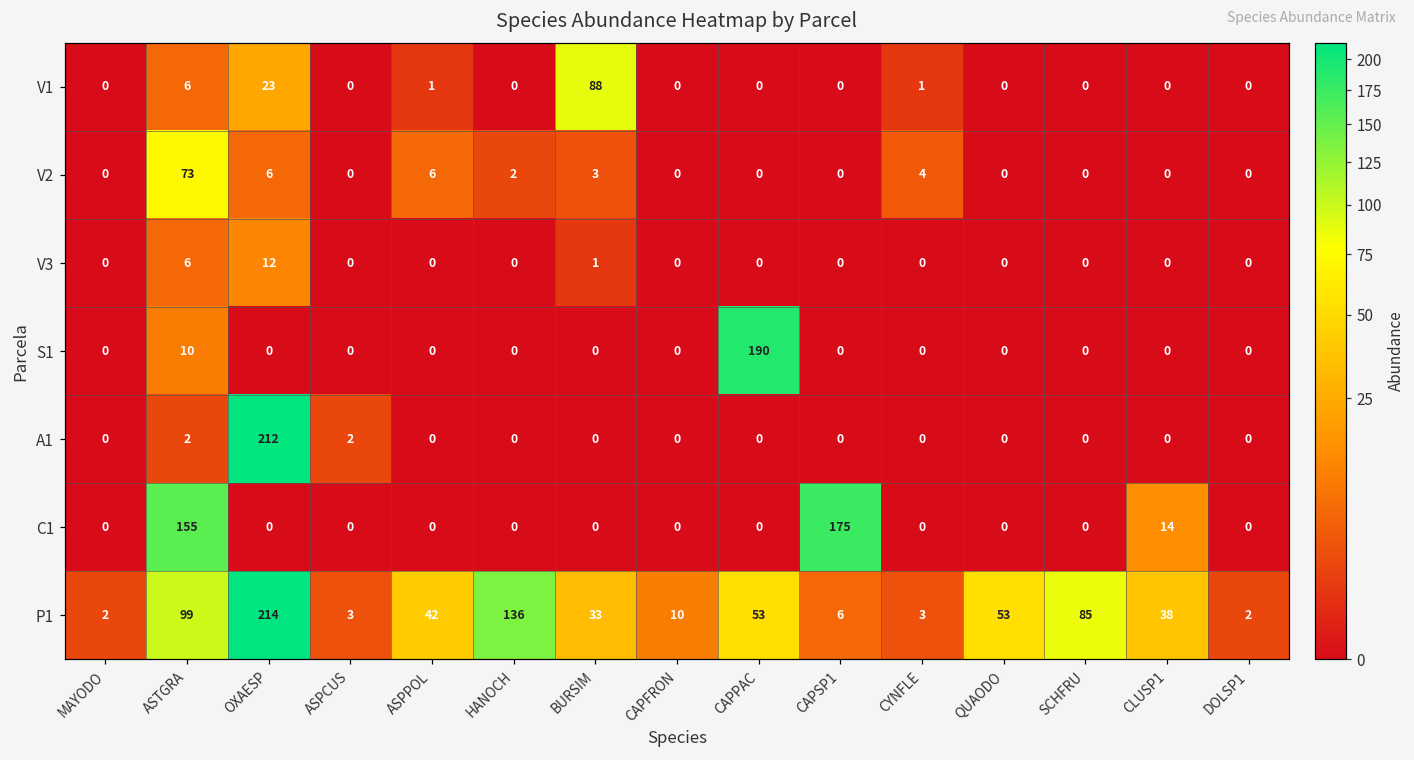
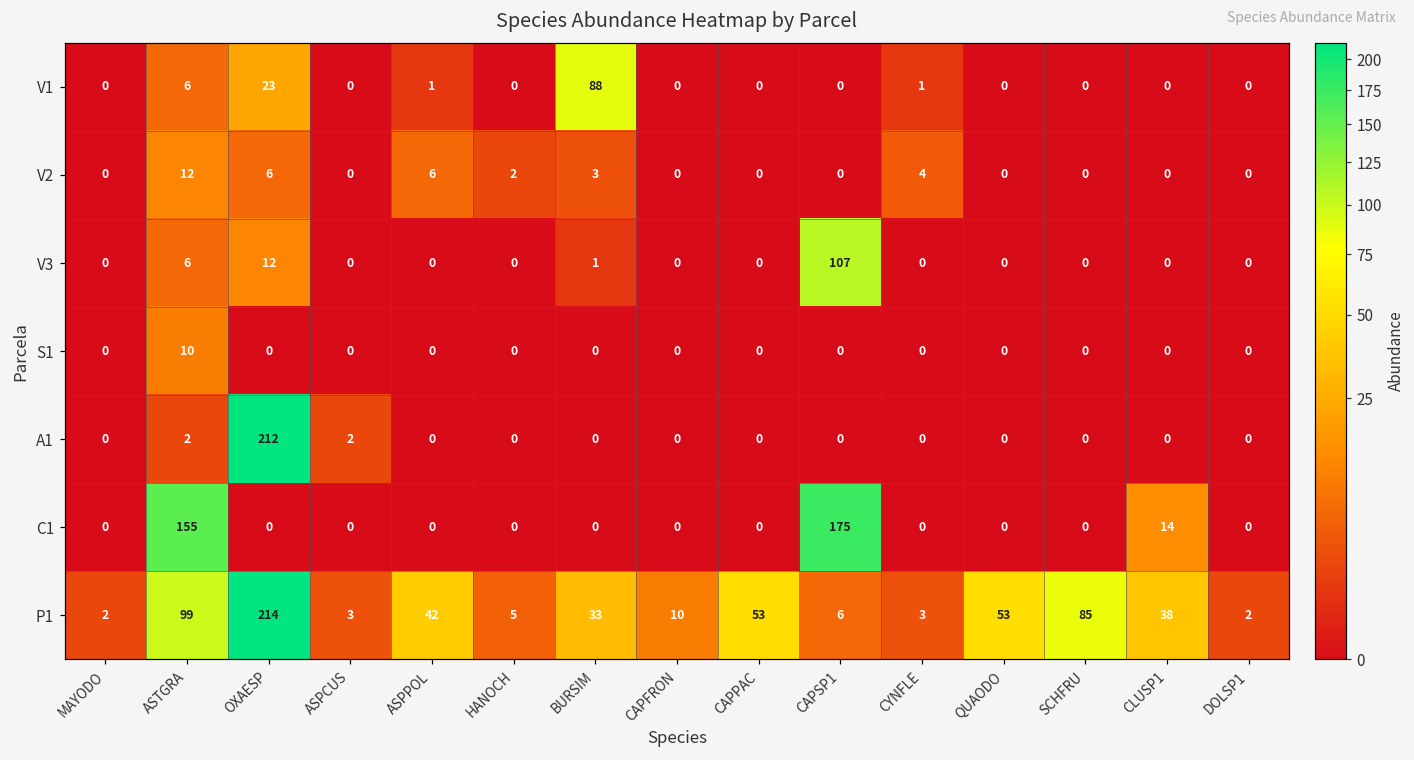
  {
    "V1": {
      "MAYODO": 0,
      "ASTGRA": 6,
      "OXAESP": 23,
      "ASPCUS": 0,
      "ASPPOL": 1,
      "HANOCH": 0,
      "BURSIM": 88,
      "CAPFRON": 0,
      "CAPPAC": 0,
      "CAPSP1": 0,
      "CYNFLE": 1,
      "QUAODO": 0,
      "SCHFRU": 0,
      "CLUSP1": 0,
      "DOLSP1": 0
    },
    "V2": {
      "MAYODO": 0,
-     "ASTGRA": 73,
+     "ASTGRA": 12,
      "OXAESP": 6,
      "ASPCUS": 0,
      "ASPPOL": 6,
      "HANOCH": 2,
      "BURSIM": 3,
      "CAPFRON": 0,
      "CAPPAC": 0,
      "CAPSP1": 0,
      "CYNFLE": 4,
      "QUAODO": 0,
      "SCHFRU": 0,
      "CLUSP1": 0,
      "DOLSP1": 0
    },
    "V3": {
      "MAYODO": 0,
      "ASTGRA": 6,
      "OXAESP": 12,
      "ASPCUS": 0,
      "ASPPOL": 0,
      "HANOCH": 0,
      "BURSIM": 1,
      "CAPFRON": 0,
      "CAPPAC": 0,
-     "CAPSP1": 0,
+     "CAPSP1": 107,
      "CYNFLE": 0,
      "QUAODO": 0,
      "SCHFRU": 0,
      "CLUSP1": 0,
      "DOLSP1": 0
    },
    "S1": {
      "MAYODO": 0,
      "ASTGRA": 10,
      "OXAESP": 0,
      "ASPCUS": 0,
      "ASPPOL": 0,
      "HANOCH": 0,
      "BURSIM": 0,
      "CAPFRON": 0,
-     "CAPPAC": 190,
+     "CAPPAC": 0,
      "CAPSP1": 0,
      "CYNFLE": 0,
      "QUAODO": 0,
      "SCHFRU": 0,
      "CLUSP1": 0,
      "DOLSP1": 0
    },
    "A1": {
      "MAYODO": 0,
      "ASTGRA": 2,
      "OXAESP": 212,
      "ASPCUS": 2,
      "ASPPOL": 0,
      "HANOCH": 0,
      "BURSIM": 0,
      "CAPFRON": 0,
      "CAPPAC": 0,
      "CAPSP1": 0,
      "CYNFLE": 0,
      "QUAODO": 0,
      "SCHFRU": 0,
      "CLUSP1": 0,
      "DOLSP1": 0
    },
    "C1": {
      "MAYODO": 0,
      "ASTGRA": 155,
      "OXAESP": 0,
      "ASPCUS": 0,
      "ASPPOL": 0,
      "HANOCH": 0,
      "BURSIM": 0,
      "CAPFRON": 0,
      "CAPPAC": 0,
      "CAPSP1": 175,
      "CYNFLE": 0,
      "QUAODO": 0,
      "SCHFRU": 0,
      "CLUSP1": 14,
      "DOLSP1": 0
    },
    "P1": {
      "MAYODO": 2,
      "ASTGRA": 99,
      "OXAESP": 214,
      "ASPCUS": 3,
      "ASPPOL": 42,
-     "HANOCH": 136,
+     "HANOCH": 5,
      "BURSIM": 33,
      "CAPFRON": 10,
      "CAPPAC": 53,
      "CAPSP1": 6,
      "CYNFLE": 3,
      "QUAODO": 53,
      "SCHFRU": 85,
      "CLUSP1": 38,
      "DOLSP1": 2
    }
  }
